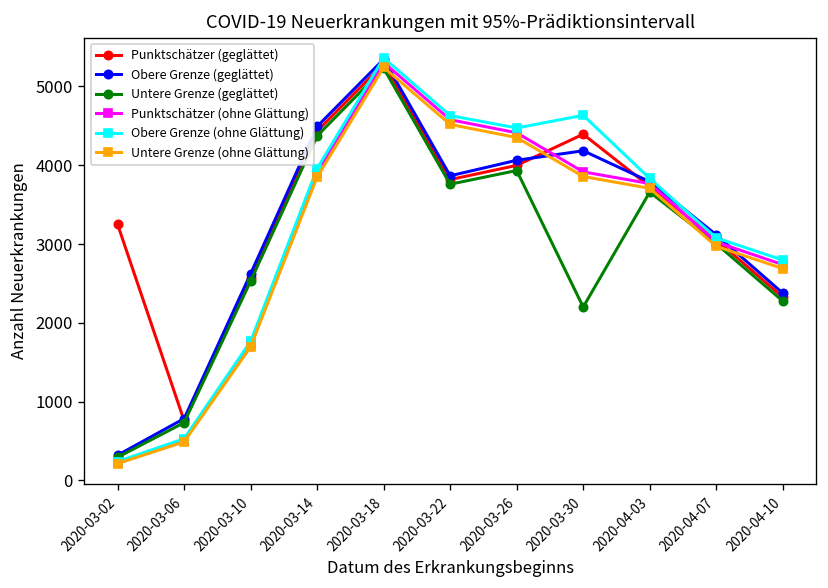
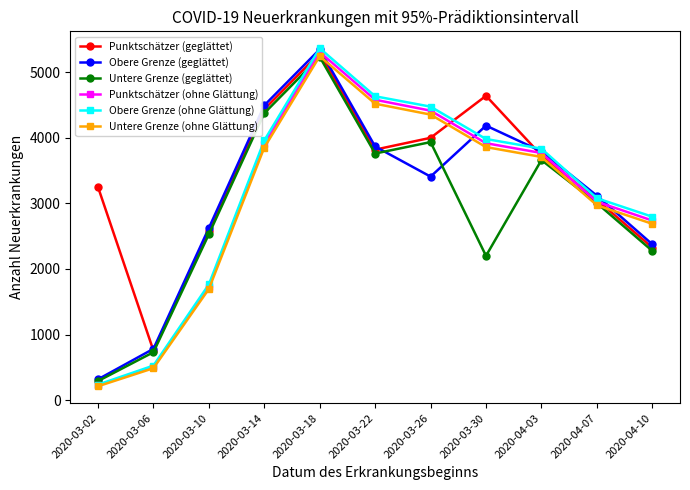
  {
    "Punktschätzer (geglättet)": {
      "2020-03-02": 3200,
      "2020-03-10": 2600,
      "2020-03-14": 4400,
      "2020-03-22": 3800,
      "2020-03-26": 4000,
-     "2020-03-30": 4400,
+     "2020-03-30": 4600,
      "2020-04-10": 2300
    },
    "Obere Grenze (geglättet)": {
      "2020-03-10": 2600,
      "2020-03-14": 4500,
      "2020-03-22": 3900,
-     "2020-03-26": 4100,
+     "2020-03-26": 3400,
      "2020-03-30": 4200,
      "2020-04-10": 2400
    },
    "Untere Grenze (geglättet)": {
      "2020-03-10": 2500,
      "2020-03-14": 4400,
      "2020-03-22": 3800,
      "2020-03-26": 3900,
      "2020-03-30": 2200,
      "2020-04-03": 3700,
      "2020-04-10": 2300
    },
    "Punktschätzer (ohne Glättung)": {
      "2020-03-14": 3900,
      "2020-03-22": 4600,
      "2020-03-26": 4400,
      "2020-03-30": 3900,
      "2020-04-10": 2700
    },
    "Obere Grenze (ohne Glättung)": {
      "2020-03-14": 4000,
      "2020-03-22": 4600,
      "2020-03-26": 4500,
-     "2020-03-30": 4600,
+     "2020-03-30": 4000,
      "2020-04-03": 3800,
      "2020-04-10": 2800
    },
    "Untere Grenze (ohne Glättung)": {
      "2020-03-14": 3900,
      "2020-03-22": 4500,
      "2020-03-26": 4400,
      "2020-03-30": 3900,
      "2020-04-10": 2700
    }
  }
